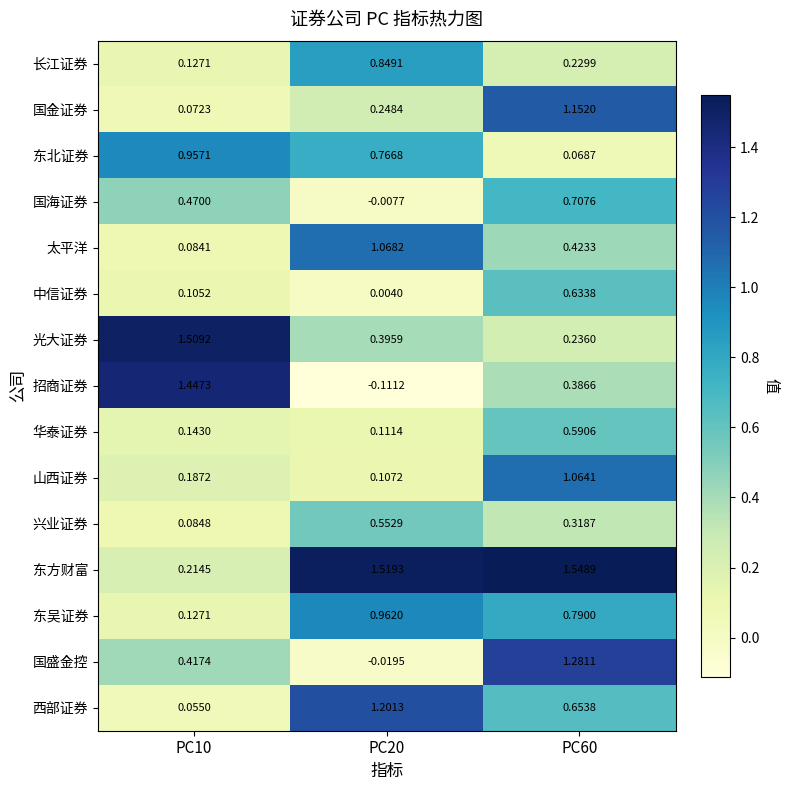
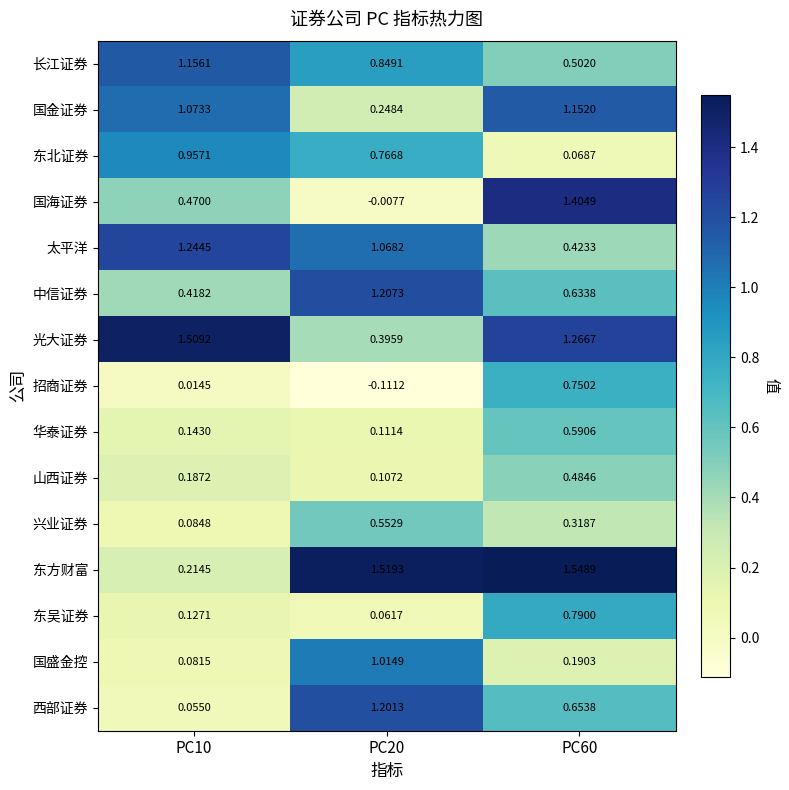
  {
    "长江证券": {
-     "PC10": 0.1271,
+     "PC10": 1.1561,
      "PC20": 0.8491,
-     "PC60": 0.2299
+     "PC60": 0.5020
    },
    "国金证券": {
-     "PC10": 0.0723,
+     "PC10": 1.0733,
      "PC20": 0.2484,
      "PC60": 1.1520
    },
    "东北证券": {
      "PC10": 0.9571,
      "PC20": 0.7668,
      "PC60": 0.0687
    },
    "国海证券": {
      "PC10": 0.4700,
      "PC20": -0.0077,
-     "PC60": 0.7076
+     "PC60": 1.4049
    },
    "太平洋": {
-     "PC10": 0.0841,
+     "PC10": 1.2445,
      "PC20": 1.0682,
      "PC60": 0.4233
    },
    "中信证券": {
-     "PC10": 0.1052,
-     "PC20": 0.0040,
+     "PC10": 0.4182,
+     "PC20": 1.2073,
      "PC60": 0.6338
    },
    "光大证券": {
      "PC10": 1.5092,
      "PC20": 0.3959,
-     "PC60": 0.2360
+     "PC60": 1.2667
    },
    "招商证券": {
-     "PC10": 1.4473,
+     "PC10": 0.0145,
      "PC20": -0.1112,
-     "PC60": 0.3866
+     "PC60": 0.7502
    },
    "华泰证券": {
      "PC10": 0.1430,
      "PC20": 0.1114,
      "PC60": 0.5906
    },
    "山西证券": {
      "PC10": 0.1872,
      "PC20": 0.1072,
-     "PC60": 1.0641
+     "PC60": 0.4846
    },
    "兴业证券": {
      "PC10": 0.0848,
      "PC20": 0.5529,
      "PC60": 0.3187
    },
    "东方财富": {
      "PC10": 0.2145,
      "PC20": 1.5193,
      "PC60": 1.5489
    },
    "东吴证券": {
      "PC10": 0.1271,
-     "PC20": 0.9620,
+     "PC20": 0.0617,
      "PC60": 0.7900
    },
    "国盛金控": {
-     "PC10": 0.4174,
-     "PC20": -0.0195,
-     "PC60": 1.2811
+     "PC10": 0.0815,
+     "PC20": 1.0149,
+     "PC60": 0.1903
    },
    "西部证券": {
      "PC10": 0.0550,
      "PC20": 1.2013,
      "PC60": 0.6538
    }
  }
